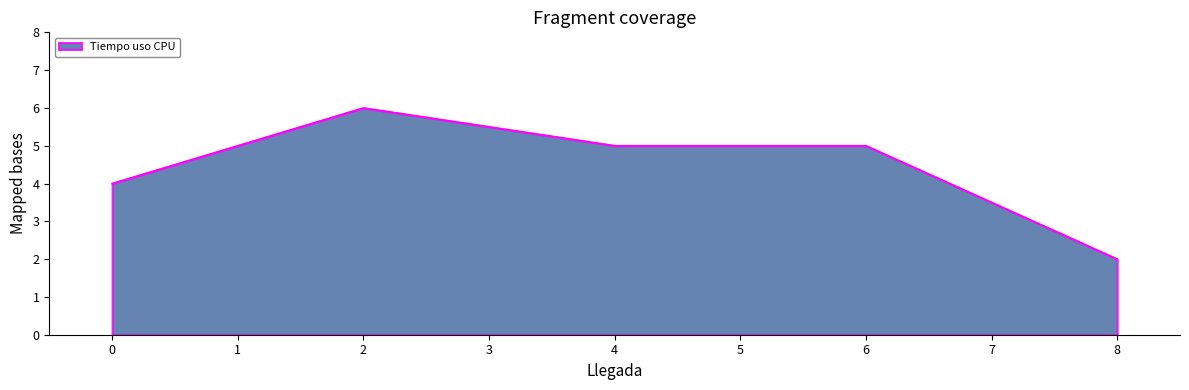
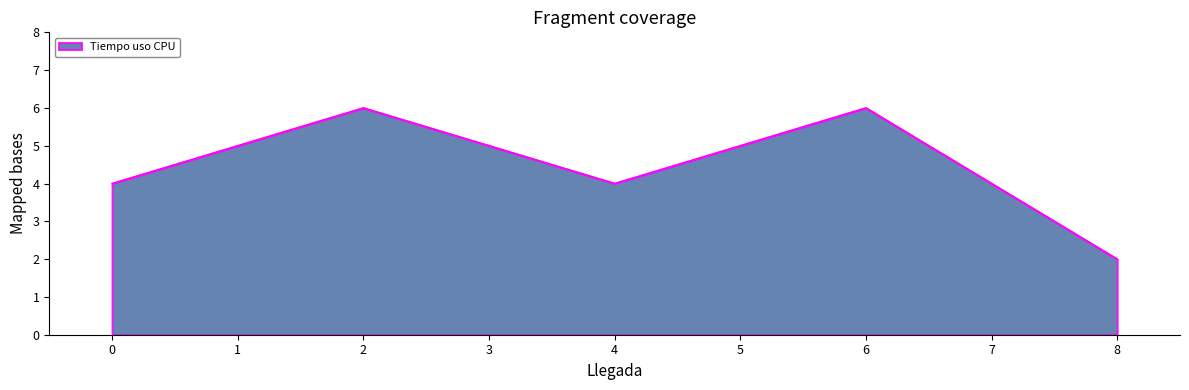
  {
    "0": 4,
    "2": 6,
-   "4": 5,
-   "6": 5,
+   "4": 4,
+   "6": 6,
    "8": 2
  }
